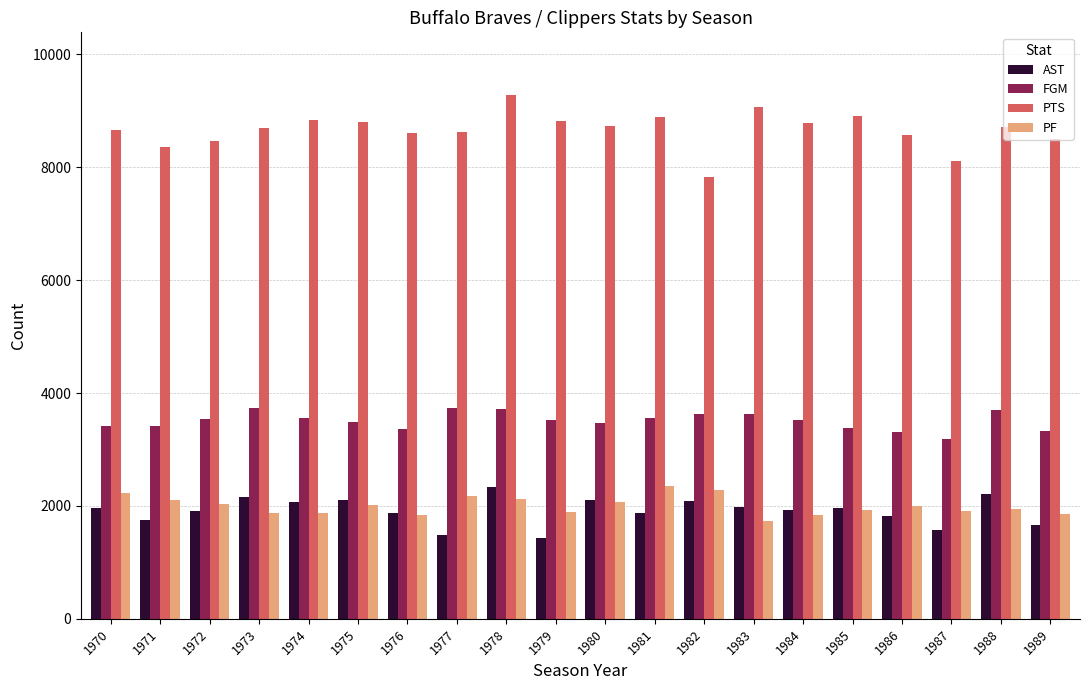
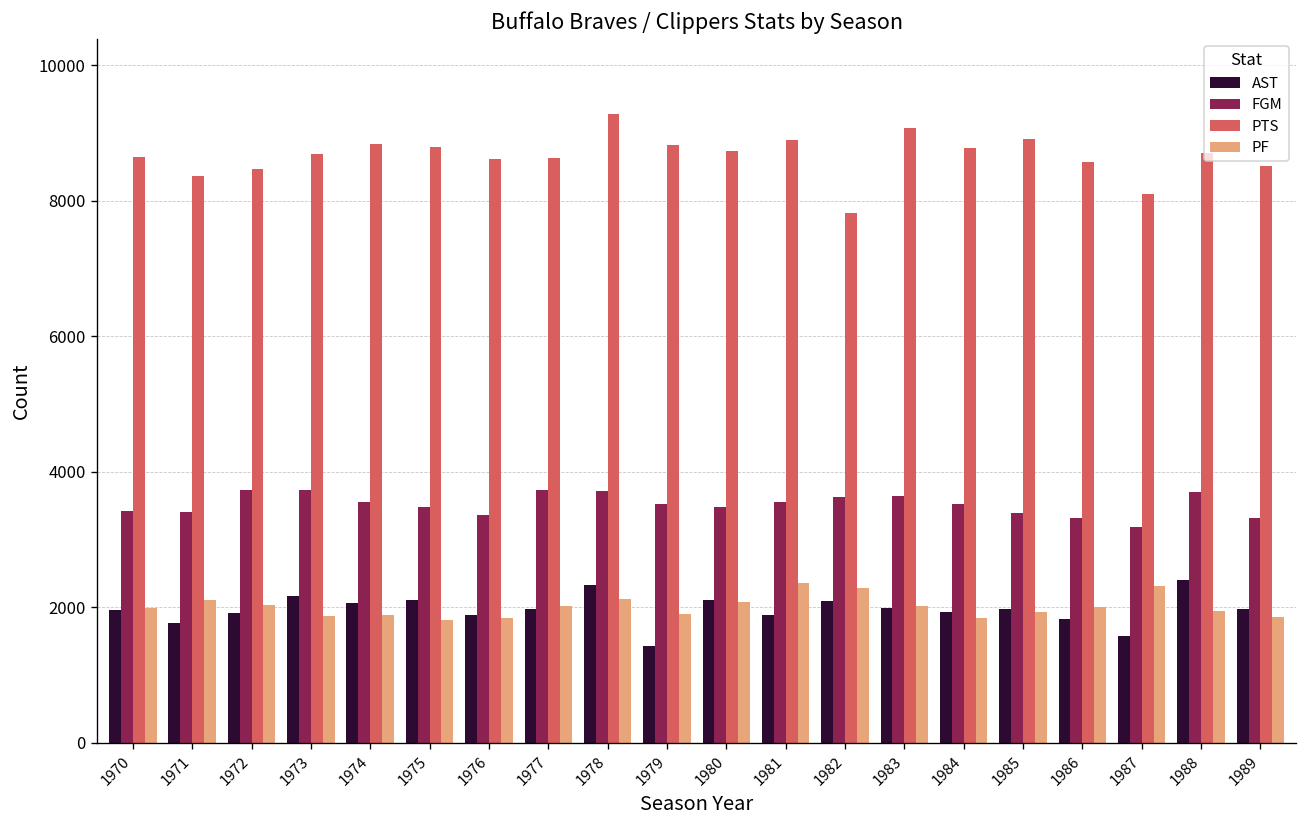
  {
    "AST": {
      "1970": 2000,
      "1971": 1800,
      "1972": 1900,
      "1973": 2200,
      "1974": 2100,
      "1975": 2100,
      "1976": 1900,
-     "1977": 1500,
+     "1977": 2000,
      "1978": 2300,
      "1979": 1400,
      "1980": 2100,
      "1981": 1900,
      "1982": 2100,
      "1983": 2000,
      "1984": 1900,
      "1985": 2000,
      "1986": 1800,
      "1987": 1600,
-     "1988": 2200,
-     "1989": 1700
+     "1988": 2400,
+     "1989": 2000
    },
    "FGM": {
      "1970": 3400,
      "1971": 3400,
-     "1972": 3500,
+     "1972": 3700,
      "1973": 3700,
      "1974": 3600,
      "1975": 3500,
      "1976": 3400,
      "1977": 3700,
      "1978": 3700,
      "1979": 3500,
      "1980": 3500,
      "1981": 3600,
      "1982": 3600,
      "1983": 3600,
      "1984": 3500,
      "1985": 3400,
      "1986": 3300,
      "1987": 3200,
      "1988": 3700,
      "1989": 3300
    },
    "PTS": {
      "1970": 8700,
      "1971": 8400,
      "1972": 8500,
      "1973": 8700,
      "1974": 8800,
      "1975": 8800,
      "1976": 8600,
      "1977": 8600,
      "1978": 9300,
      "1979": 8800,
      "1980": 8700,
      "1981": 8900,
      "1982": 7800,
      "1983": 9100,
      "1984": 8800,
      "1985": 8900,
      "1986": 8600,
      "1987": 8100
    },
    "PF": {
-     "1970": 2200,
+     "1970": 2000,
      "1971": 2100,
      "1972": 2000,
      "1973": 1900,
      "1974": 1900,
-     "1975": 2000,
+     "1975": 1800,
      "1976": 1800,
-     "1977": 2200,
+     "1977": 2000,
      "1978": 2100,
      "1979": 1900,
      "1980": 2100,
      "1981": 2400,
      "1982": 2300,
-     "1983": 1700,
+     "1983": 2000,
      "1984": 1800,
      "1985": 1900,
      "1986": 2000,
-     "1987": 1900,
+     "1987": 2300,
      "1988": 1900,
      "1989": 1900
    }
  }
